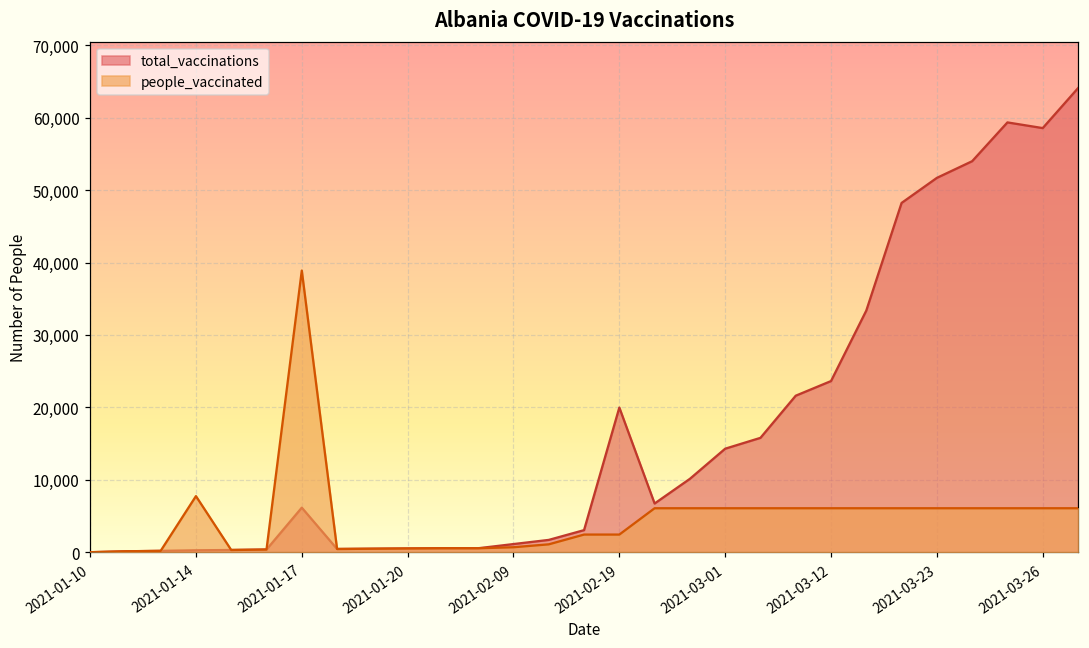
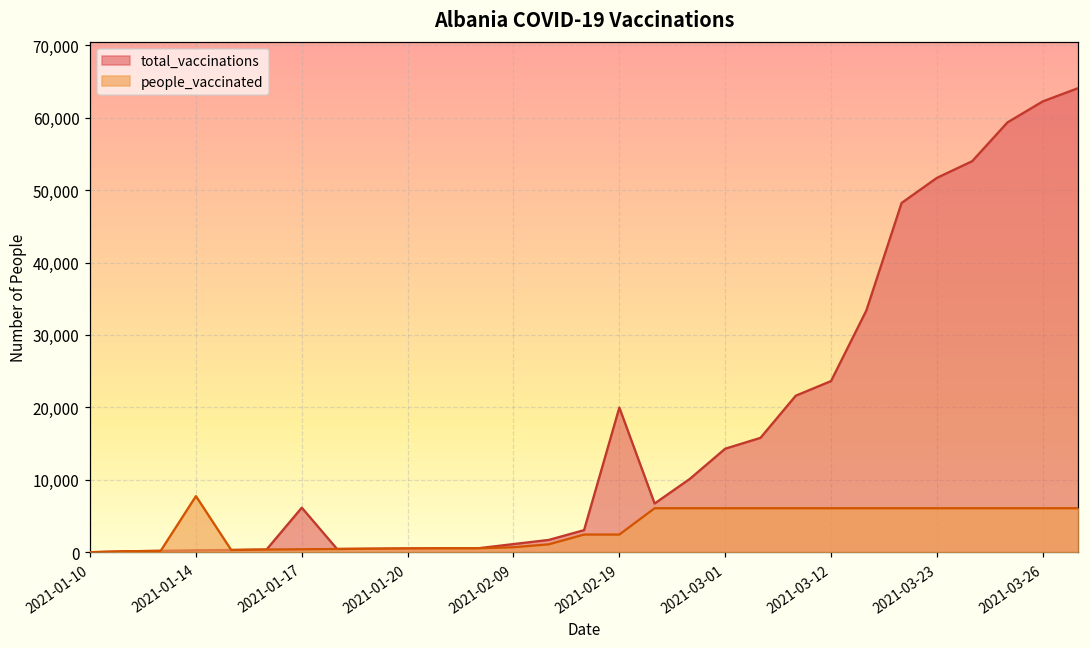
  {
    "total_vaccinations": {
      "2021-01-14": "0",
      "2021-01-17": "6,000",
      "2021-02-09": "1,000",
      "2021-02-19": "20,000",
      "2021-03-01": "14,000",
      "2021-03-12": "24,000",
      "2021-03-23": "52,000",
-     "2021-03-26": "59,000"
+     "2021-03-26": "62,000"
    },
    "people_vaccinated": {
      "2021-01-14": "8,000",
-     "2021-01-17": "39,000",
+     "2021-01-17": "0",
      "2021-02-09": "1,000",
      "2021-02-19": "2,000",
      "2021-03-01": "6,000",
      "2021-03-12": "6,000",
      "2021-03-23": "6,000",
      "2021-03-26": "6,000"
    }
  }
